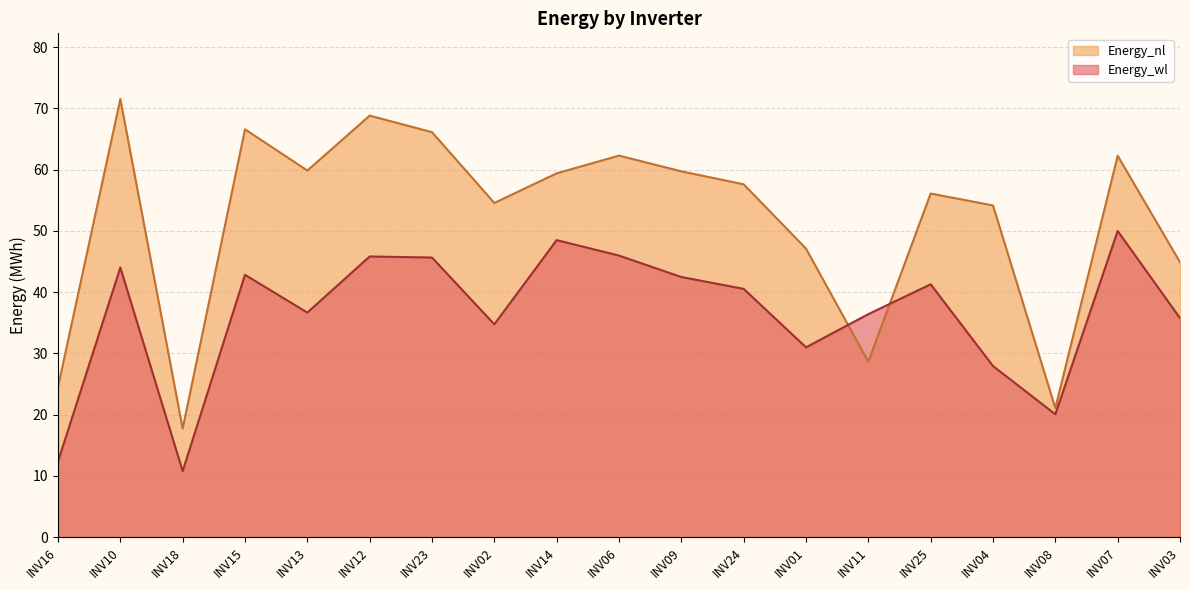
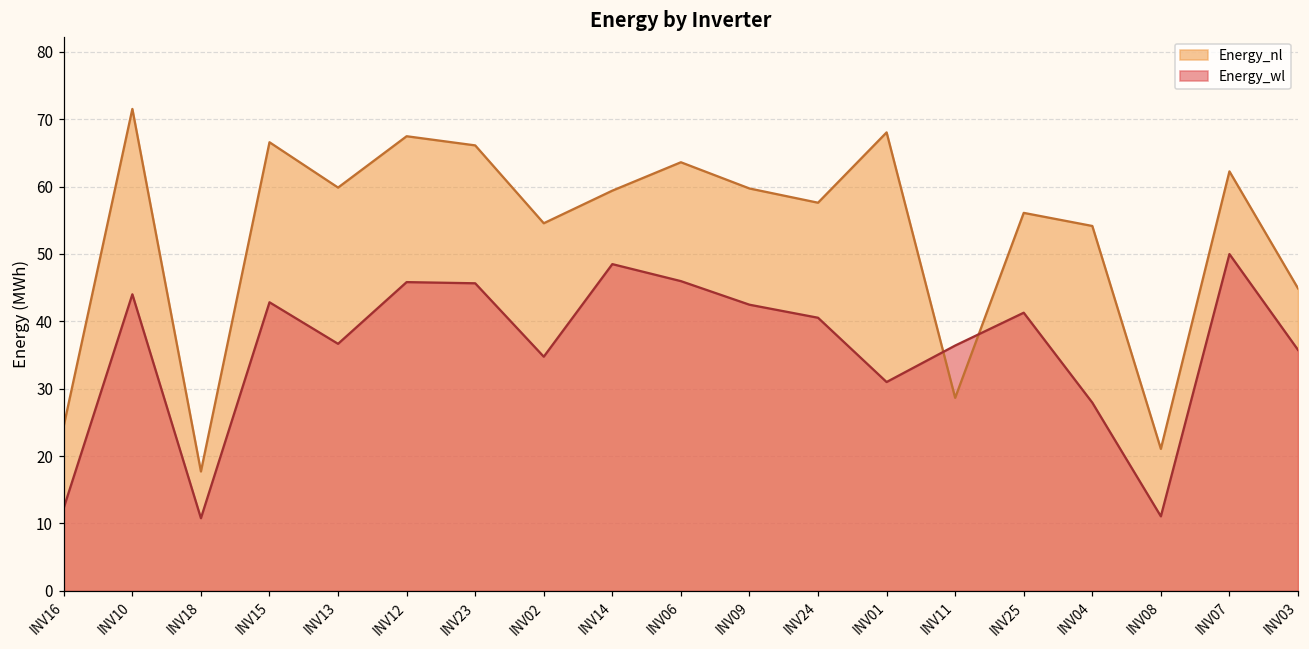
  {
    "Energy_nl": {
      "INV16": 25,
      "INV10": 72,
      "INV18": 18,
      "INV15": 67,
      "INV13": 60,
-     "INV12": 69,
+     "INV12": 67,
      "INV23": 66,
      "INV02": 55,
      "INV14": 59,
-     "INV06": 62,
+     "INV06": 64,
      "INV09": 60,
      "INV24": 58,
-     "INV01": 47,
+     "INV01": 68,
      "INV11": 29,
      "INV25": 56,
      "INV04": 54,
      "INV08": 21,
      "INV07": 62,
      "INV03": 45
    },
    "Energy_wl": {
      "INV16": 12,
      "INV10": 44,
      "INV18": 11,
      "INV15": 43,
      "INV13": 37,
      "INV12": 46,
      "INV23": 46,
      "INV02": 35,
      "INV14": 48,
      "INV06": 46,
      "INV09": 42,
      "INV24": 41,
      "INV01": 31,
      "INV11": 36,
      "INV25": 41,
      "INV04": 28,
-     "INV08": 20,
+     "INV08": 11,
      "INV07": 50,
      "INV03": 36
    }
  }
